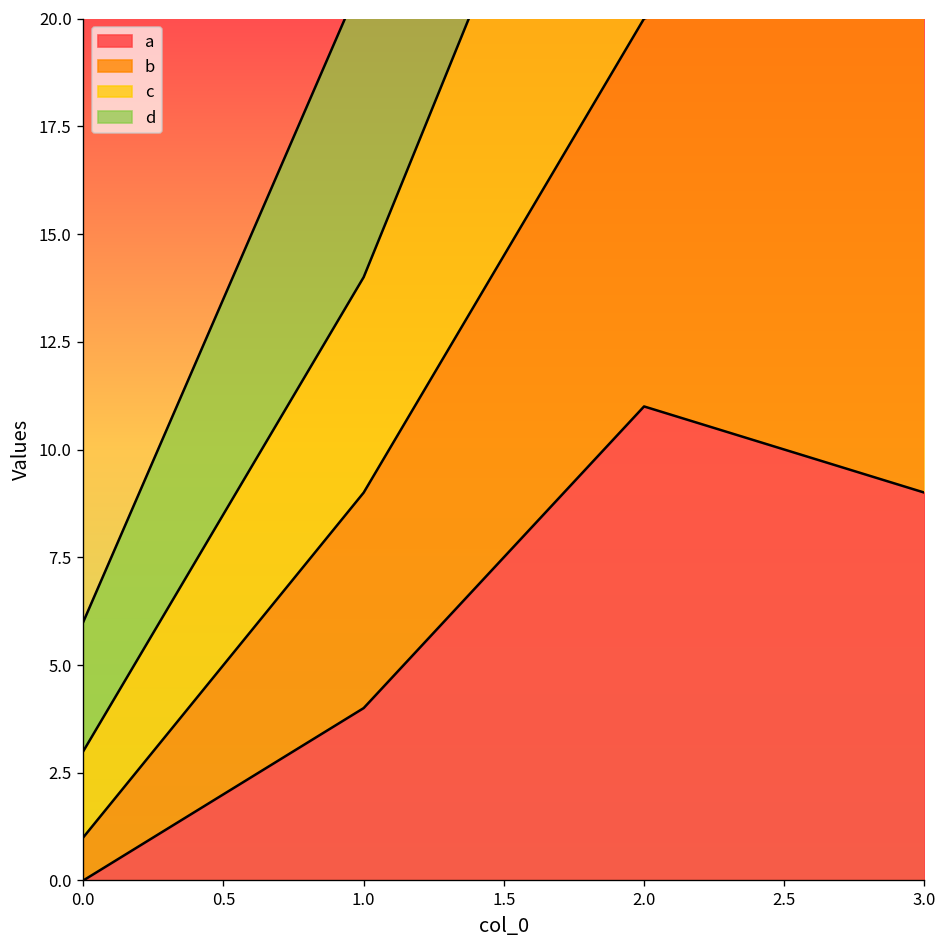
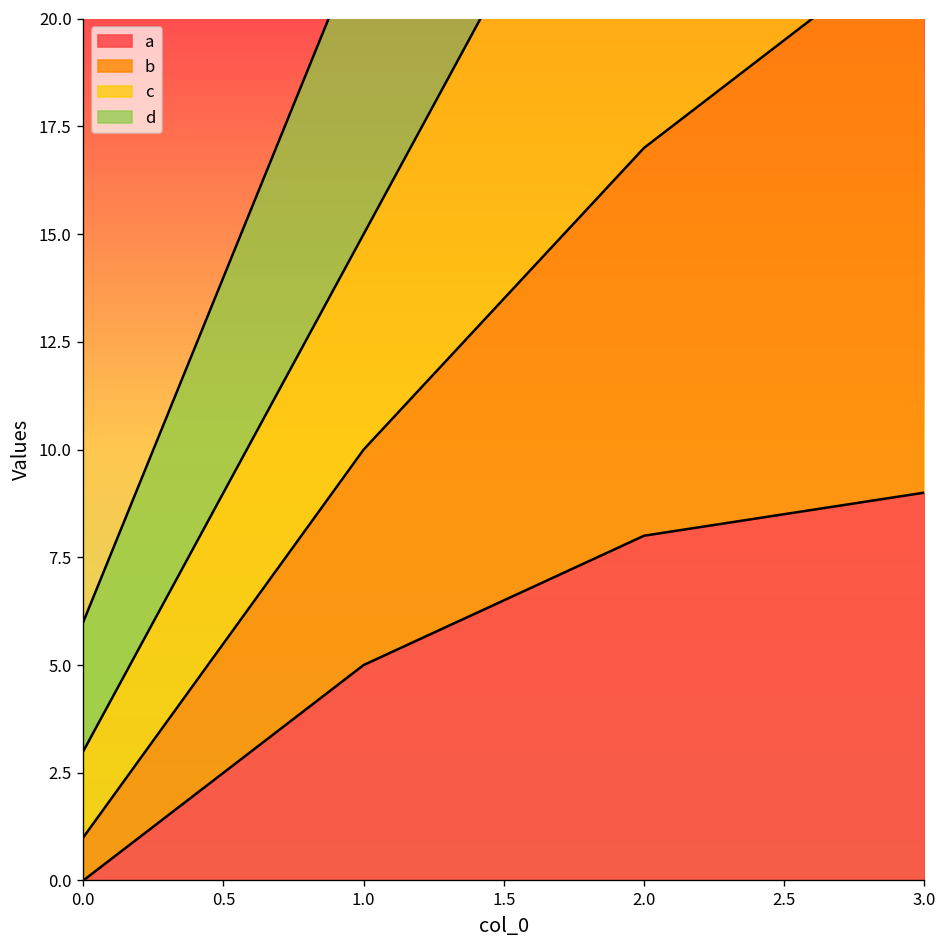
  {
    "a": {
      "0.0": 0,
-     "1.0": 4,
-     "2.0": 11,
+     "1.0": 5,
+     "2.0": 8,
      "3.0": 9
    },
    "b": {
      "0.0": 1,
      "1.0": 5,
      "2.0": 9
    },
    "c": {
      "0.0": 2,
      "1.0": 5
    },
    "d": {
      "0.0": 3
    }
  }
